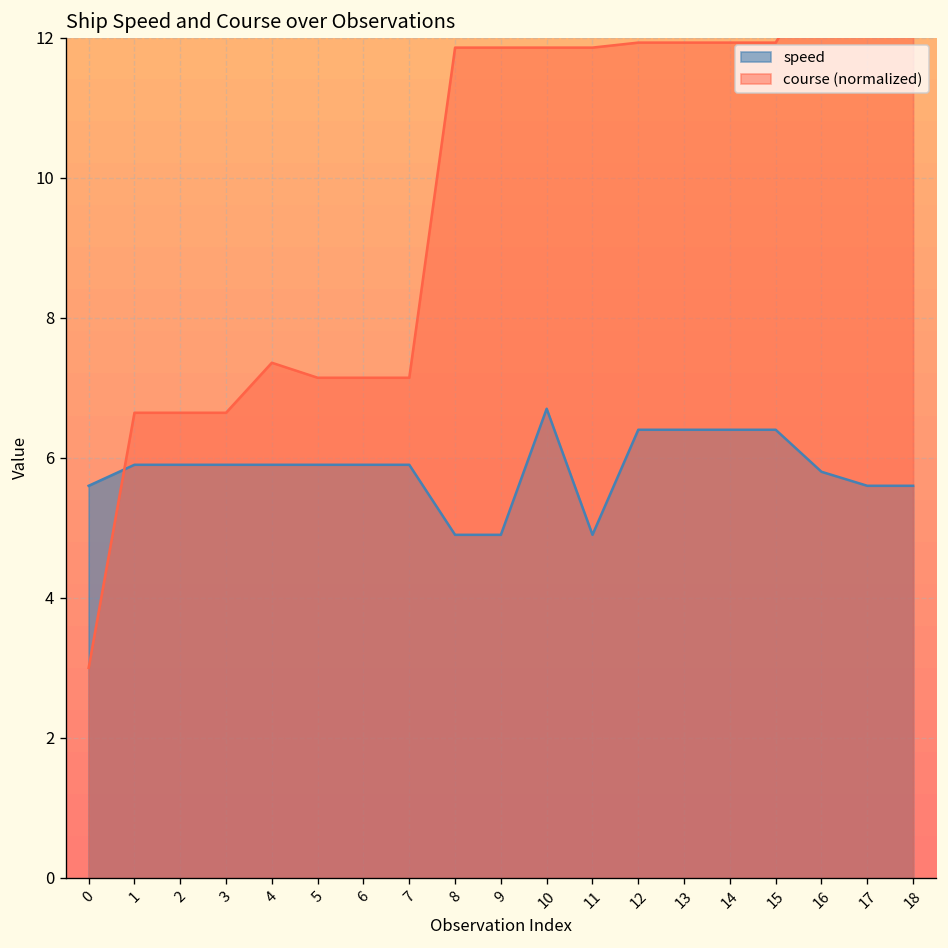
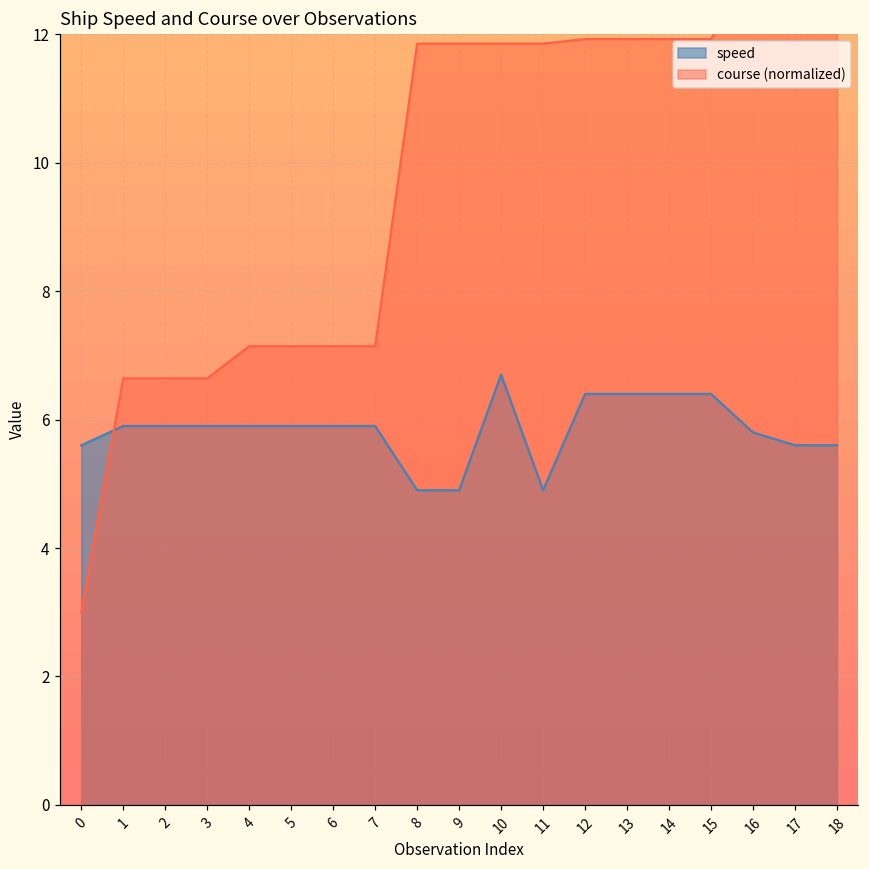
  {
    "speed": {
      "0": 5.6,
      "1": 5.9,
      "2": 5.9,
      "3": 5.9,
      "4": 5.9,
      "5": 5.9,
      "6": 5.9,
      "7": 5.9,
      "8": 4.9,
      "9": 4.9,
      "10": 6.7,
      "11": 4.9,
      "12": 6.4,
      "13": 6.4,
      "14": 6.4,
      "15": 6.4,
      "16": 5.8,
      "17": 5.6,
      "18": 5.6
    },
    "course (normalized)": {
      "0": 3.0,
      "1": 6.6,
      "2": 6.6,
      "3": 6.6,
-     "4": 7.4,
+     "4": 7.1,
      "5": 7.1,
      "6": 7.1,
      "7": 7.1,
      "8": 11.9,
      "9": 11.9,
      "10": 11.9,
      "11": 11.9,
      "12": 11.9,
      "13": 11.9,
      "14": 11.9,
      "15": 11.9
    }
  }
